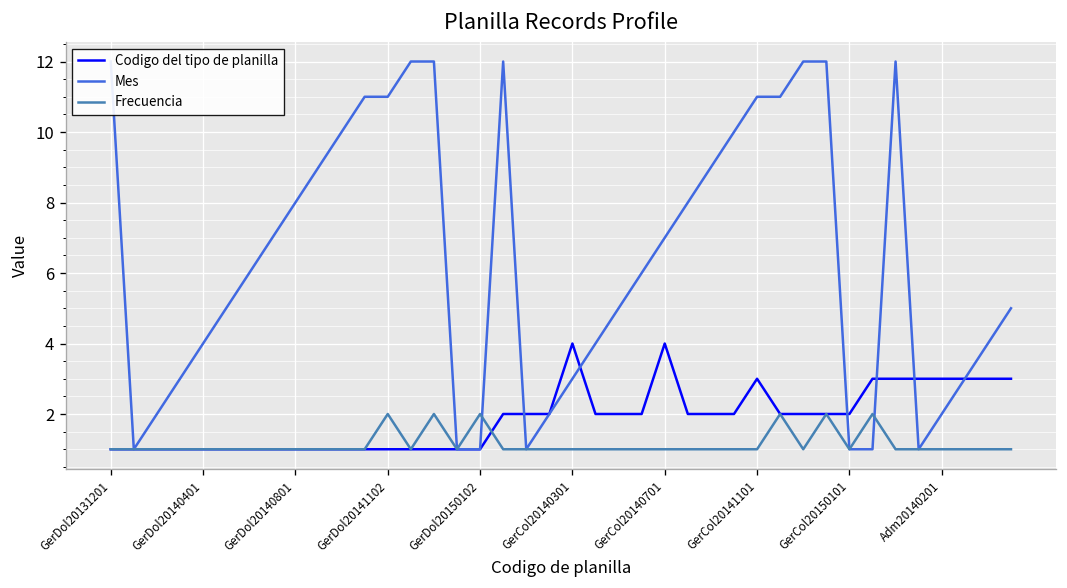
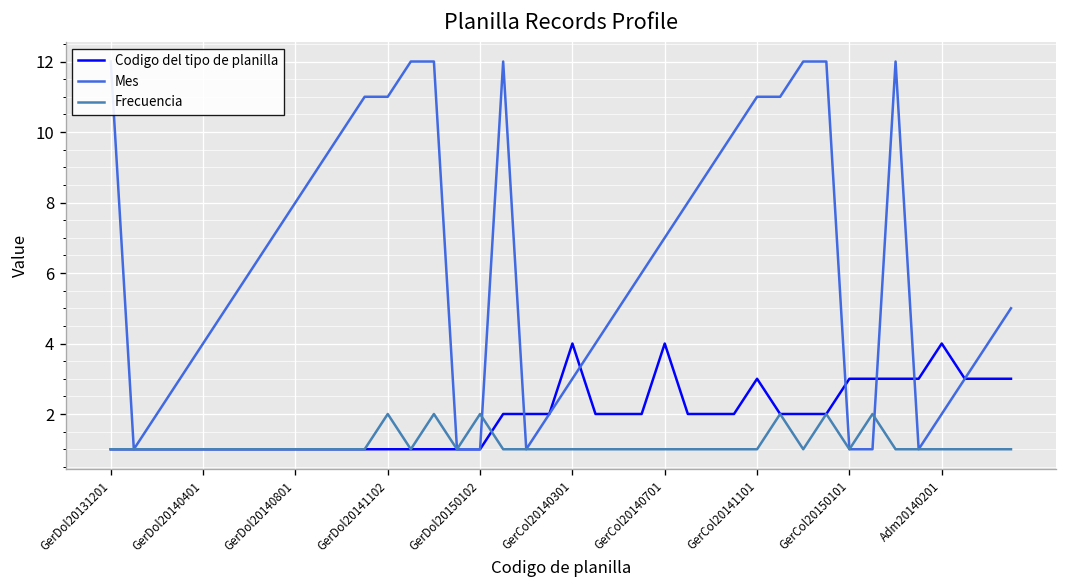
  {
    "Codigo del tipo de planilla": {
      "GerDol20141102": 1,
      "GerCol20140301": 4,
      "GerCol20140701": 4,
      "GerCol20141101": 3,
-     "GerCol20150101": 2,
-     "Adm20140201": 3
+     "GerCol20150101": 3,
+     "Adm20140201": 4
    }
  }
